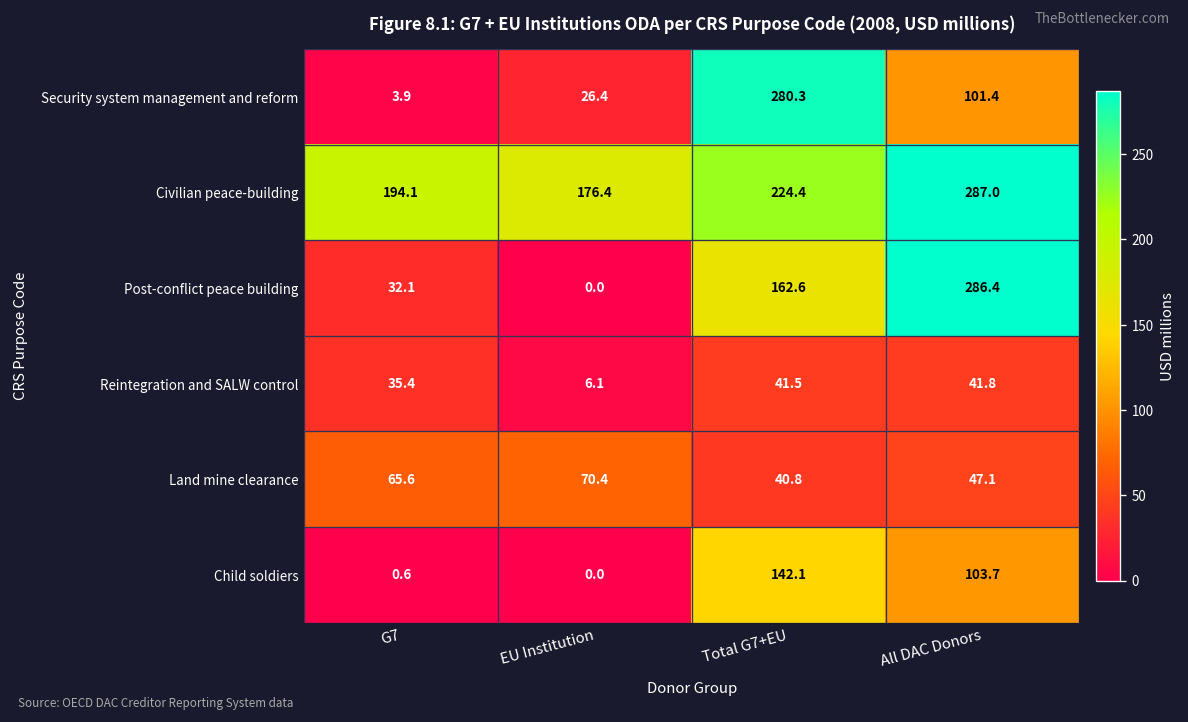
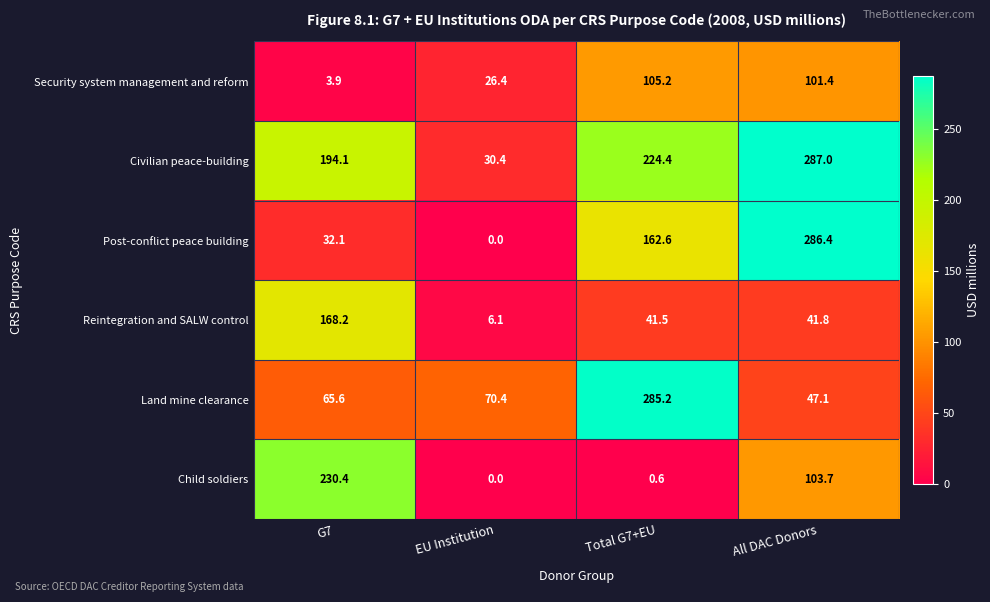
  {
    "Security system management and reform": {
      "G7": 3.9,
      "EU Institution": 26.4,
-     "Total G7+EU": 280.3,
+     "Total G7+EU": 105.2,
      "All DAC Donors": 101.4
    },
    "Civilian peace-building": {
      "G7": 194.1,
-     "EU Institution": 176.4,
+     "EU Institution": 30.4,
      "Total G7+EU": 224.4,
      "All DAC Donors": 287.0
    },
    "Post-conflict peace building": {
      "G7": 32.1,
      "EU Institution": 0.0,
      "Total G7+EU": 162.6,
      "All DAC Donors": 286.4
    },
    "Reintegration and SALW control": {
-     "G7": 35.4,
+     "G7": 168.2,
      "EU Institution": 6.1,
      "Total G7+EU": 41.5,
      "All DAC Donors": 41.8
    },
    "Land mine clearance": {
      "G7": 65.6,
      "EU Institution": 70.4,
-     "Total G7+EU": 40.8,
+     "Total G7+EU": 285.2,
      "All DAC Donors": 47.1
    },
    "Child soldiers": {
-     "G7": 0.6,
+     "G7": 230.4,
      "EU Institution": 0.0,
-     "Total G7+EU": 142.1,
+     "Total G7+EU": 0.6,
      "All DAC Donors": 103.7
    }
  }
